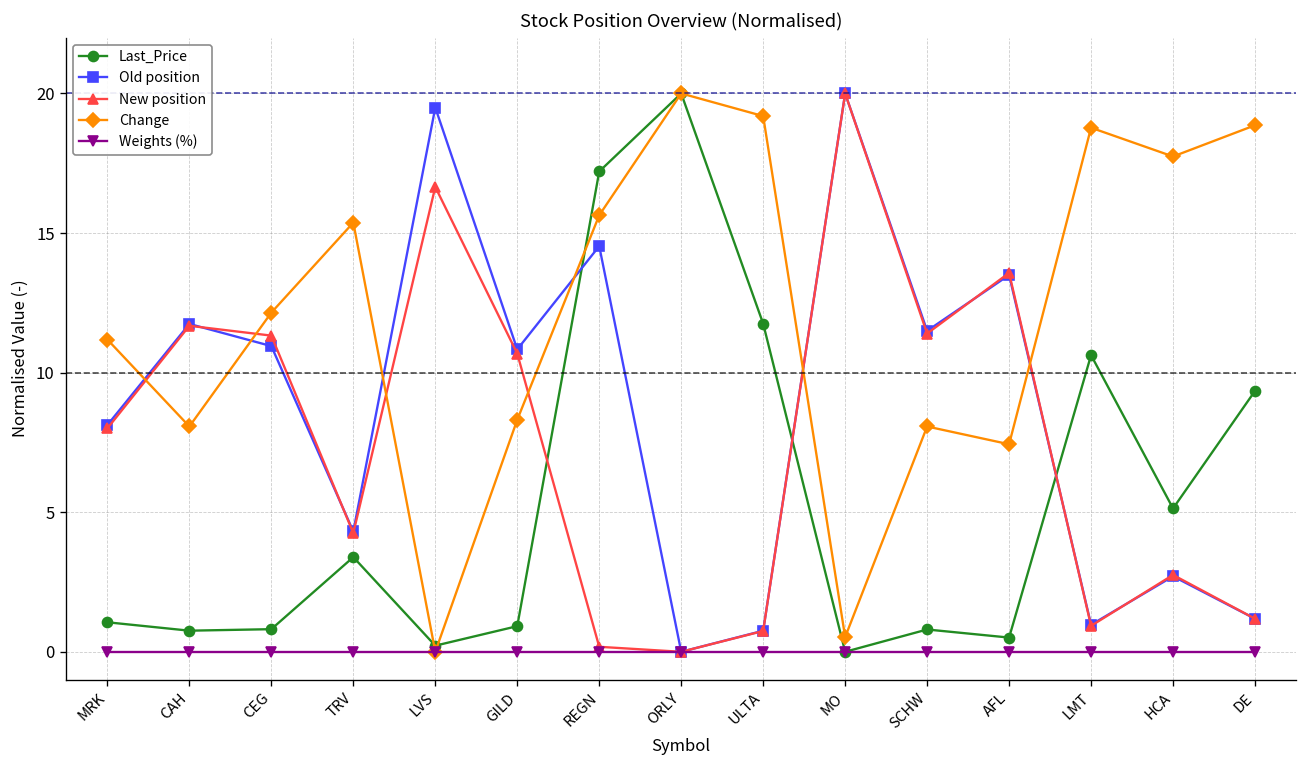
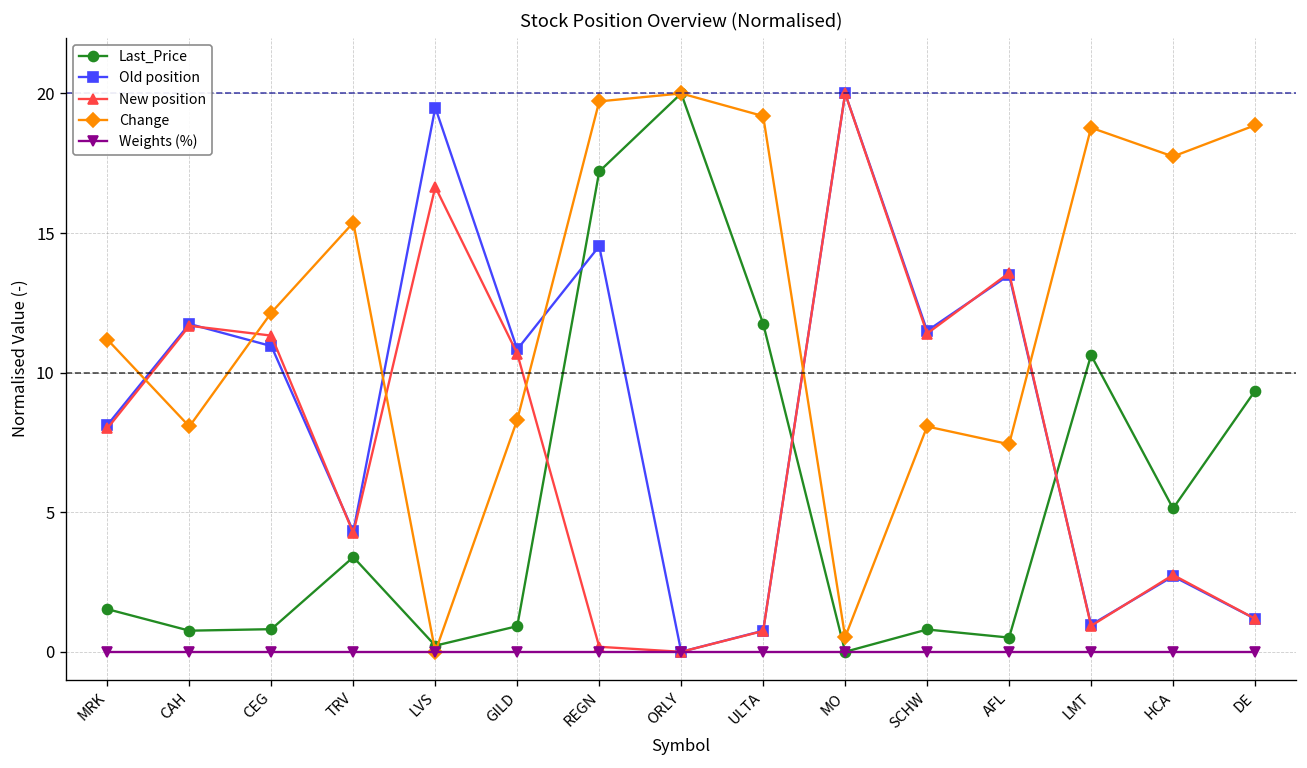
  {
    "Last_Price": {
-     "MRK": 1.1,
+     "MRK": 1.5,
      "CAH": 0.8,
      "CEG": 0.8,
      "TRV": 3.4,
      "LVS": 0.2,
      "GILD": 0.9,
      "REGN": 17.2,
      "ULTA": 11.8,
      "SCHW": 0.8,
      "AFL": 0.5,
      "LMT": 10.6,
      "HCA": 5.1,
      "DE": 9.3
    },
    "Old position": {
      "MRK": 8.1,
      "CEG": 10.9,
      "LVS": 19.5,
      "GILD": 10.8,
      "REGN": 14.5
    },
    "New position": {
      "MRK": 8.0,
      "CEG": 11.3,
      "LVS": 16.7,
      "GILD": 10.7,
      "REGN": 0.2
    },
    "Change": {
      "MRK": 11.2,
      "CAH": 8.1,
      "CEG": 12.1,
      "TRV": 15.4,
      "GILD": 8.3,
-     "REGN": 15.6,
+     "REGN": 19.7,
      "ULTA": 19.2,
      "MO": 0.5,
      "SCHW": 8.1,
      "AFL": 7.4,
      "LMT": 18.8,
      "HCA": 17.7,
      "DE": 18.9
    },
    "Weights (%)": {
      "MRK": 0.0,
      "CAH": 0.0,
      "CEG": 0.0,
      "TRV": 0.0,
      "GILD": 0.0,
      "REGN": 0.0,
      "ULTA": 0.0,
      "SCHW": 0.0,
      "AFL": 0.0,
      "LMT": 0.0,
      "HCA": 0.0,
      "DE": 0.0
    }
  }
